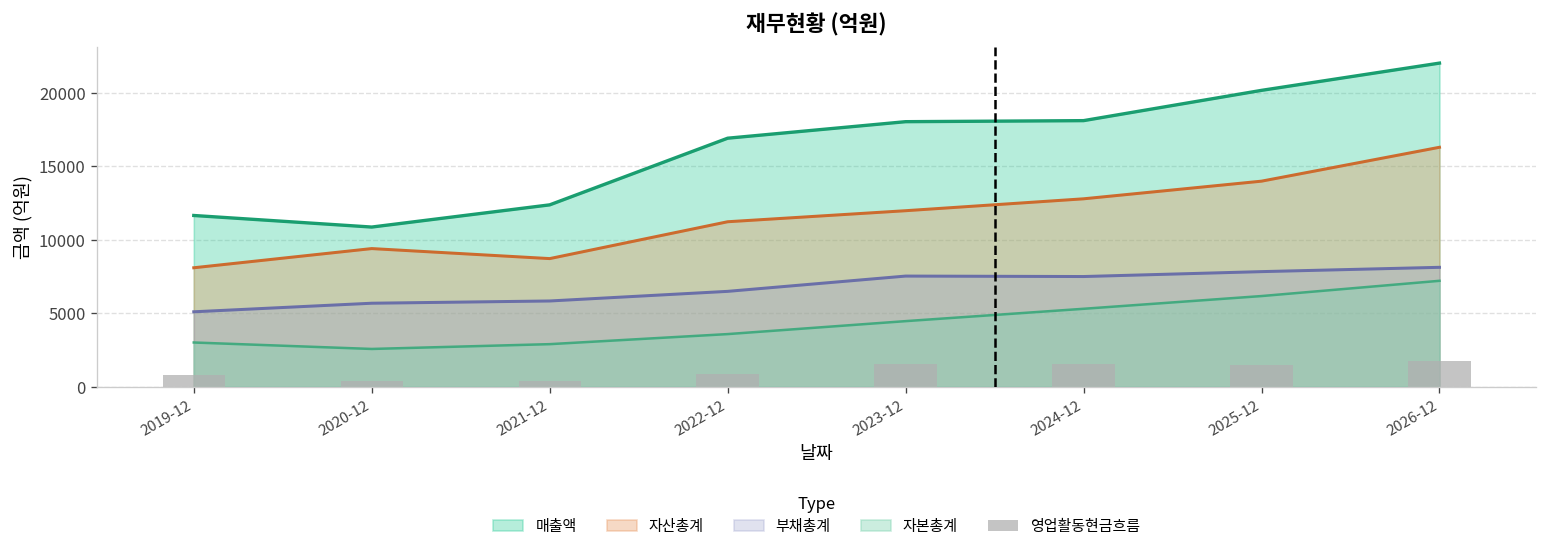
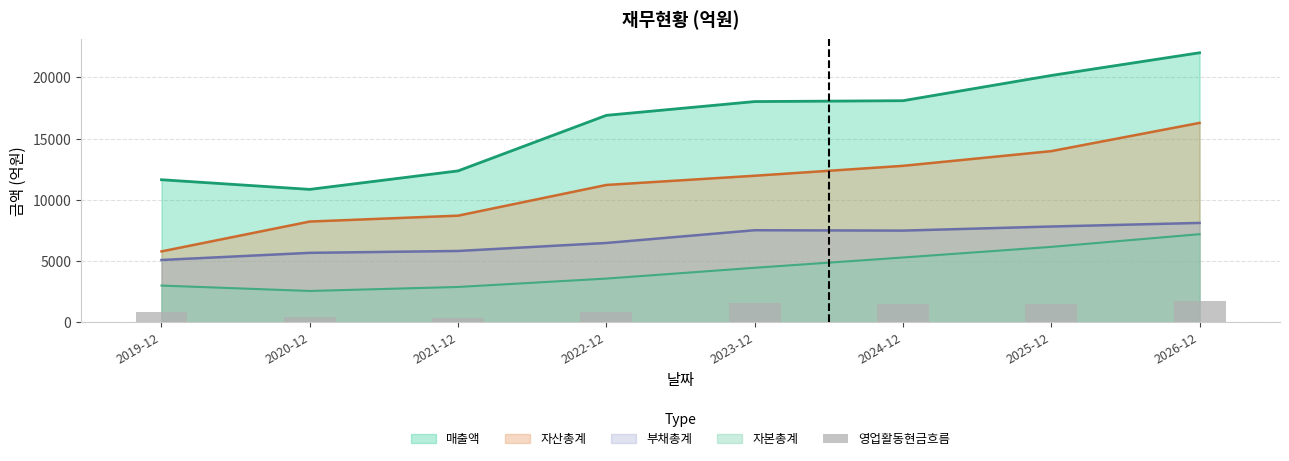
  {
    "자산총계": {
-     "2019-12": 8100,
-     "2020-12": 9400,
+     "2019-12": 5800,
+     "2020-12": 8200,
      "2021-12": 8700,
      "2022-12": 11200,
      "2023-12": 12000,
      "2024-12": 12800,
      "2025-12": 14000,
      "2026-12": 16300
    }
  }
